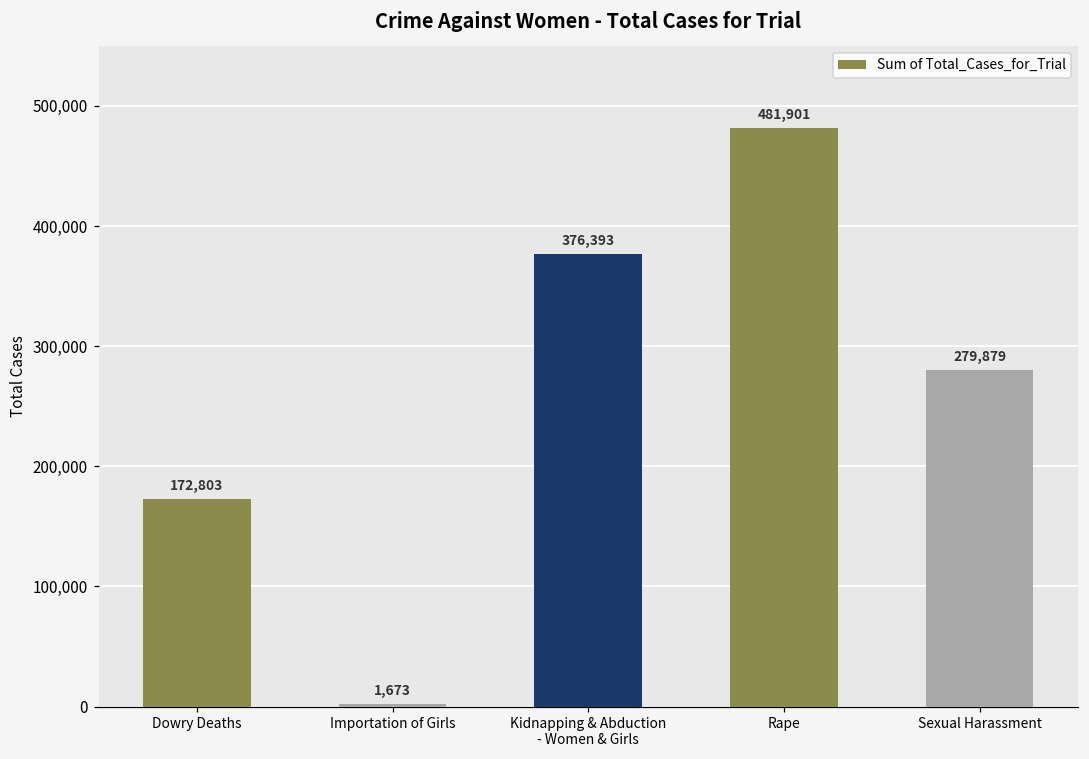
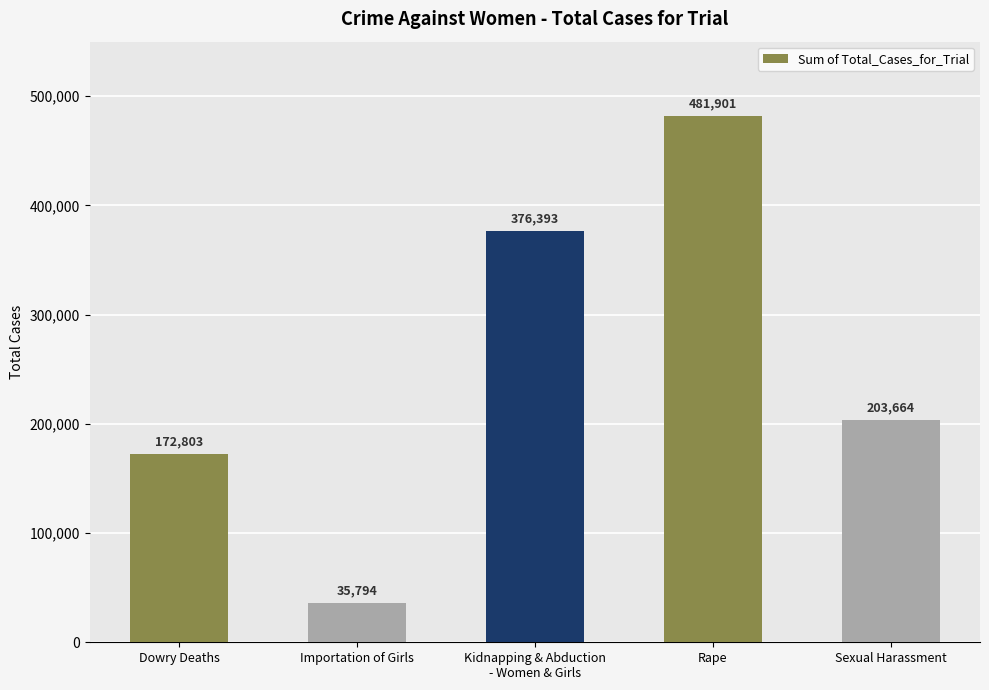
  {
    "Dowry Deaths": "172,803",
-   "Importation of Girls": "1,673",
+   "Importation of Girls": "35,794",
    "Kidnapping & Abduction - Women & Girls": "376,393",
    "Rape": "481,901",
-   "Sexual Harassment": "279,879"
+   "Sexual Harassment": "203,664"
  }
